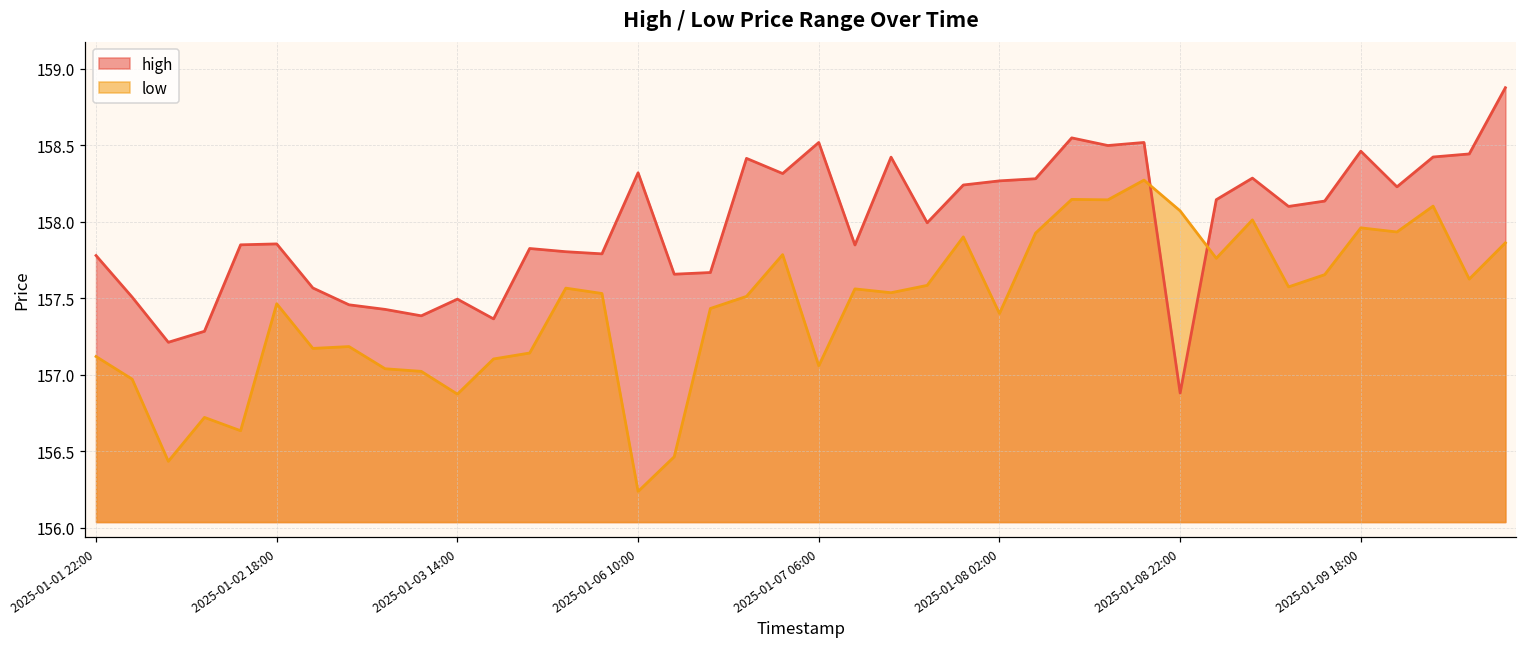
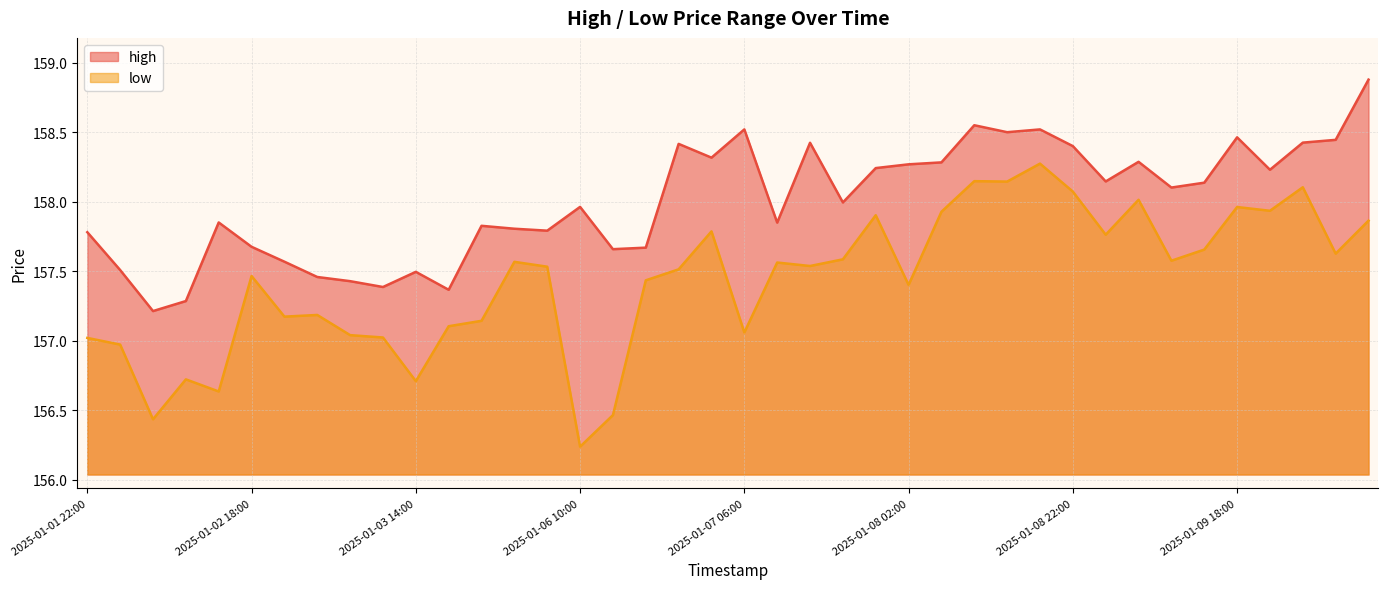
  {
    "high": {
      "2025-01-01 22:00": 157.78,
-     "2025-01-02 18:00": 157.86,
+     "2025-01-02 18:00": 157.68,
      "2025-01-03 14:00": 157.50,
-     "2025-01-06 10:00": 158.32,
+     "2025-01-06 10:00": 157.96,
      "2025-01-07 06:00": 158.52,
      "2025-01-08 02:00": 158.27,
-     "2025-01-08 22:00": 156.88,
+     "2025-01-08 22:00": 158.40,
      "2025-01-09 18:00": 158.46
    },
    "low": {
-     "2025-01-01 22:00": 157.12,
+     "2025-01-01 22:00": 157.02,
      "2025-01-02 18:00": 157.47,
-     "2025-01-03 14:00": 156.87,
+     "2025-01-03 14:00": 156.71,
      "2025-01-06 10:00": 156.24,
      "2025-01-07 06:00": 157.06,
      "2025-01-08 02:00": 157.40,
      "2025-01-08 22:00": 158.07,
      "2025-01-09 18:00": 157.96
    }
  }
